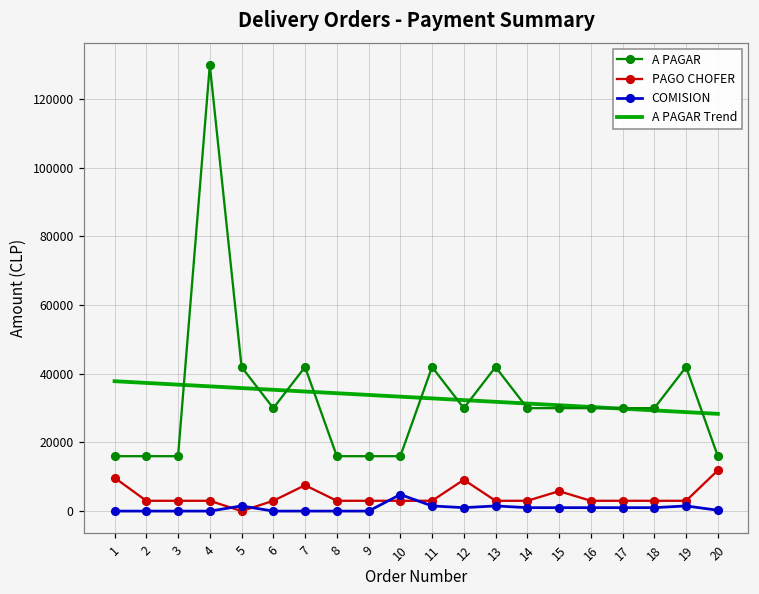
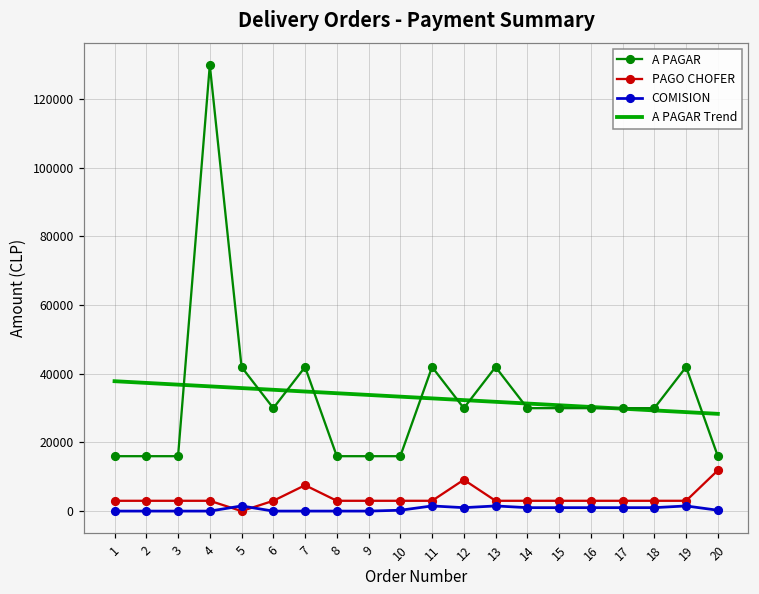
  {
    "PAGO CHOFER": {
-     "1": 10000,
+     "1": 3000,
      "2": 3000,
      "3": 3000,
      "4": 3000,
      "5": 0,
      "6": 3000,
      "7": 8000,
      "8": 3000,
      "9": 3000,
      "10": 3000,
      "11": 3000,
      "12": 9000,
      "13": 3000,
      "14": 3000,
-     "15": 6000,
+     "15": 3000,
      "16": 3000,
      "17": 3000,
      "18": 3000,
      "19": 3000,
      "20": 12000
    },
    "COMISION": {
      "1": 0,
      "2": 0,
      "3": 0,
      "4": 0,
      "5": 2000,
      "6": 0,
      "7": 0,
      "8": 0,
      "9": 0,
-     "10": 5000,
+     "10": 0,
      "11": 2000,
      "12": 1000,
      "13": 2000,
      "14": 1000,
      "15": 1000,
      "16": 1000,
      "17": 1000,
      "18": 1000,
      "19": 2000,
      "20": 0
    }
  }
